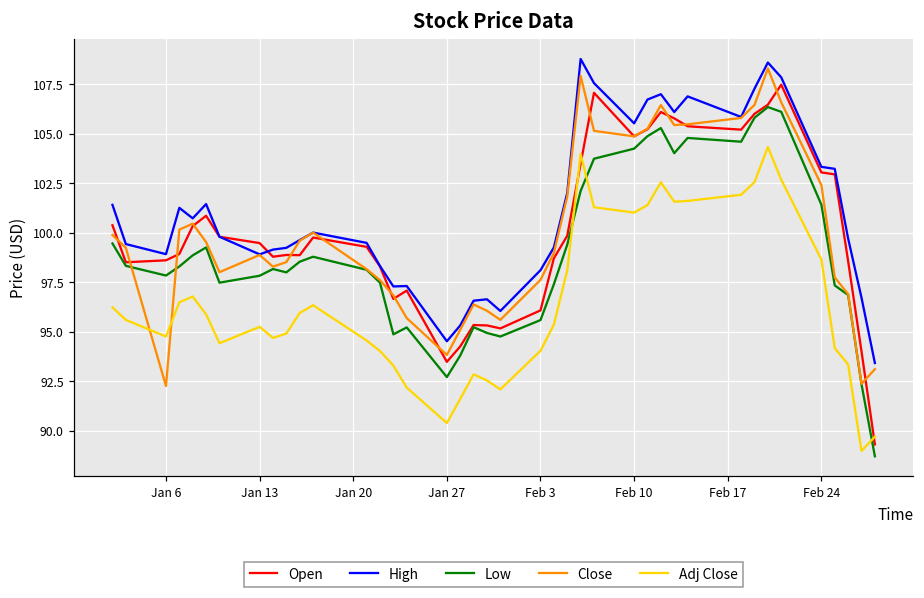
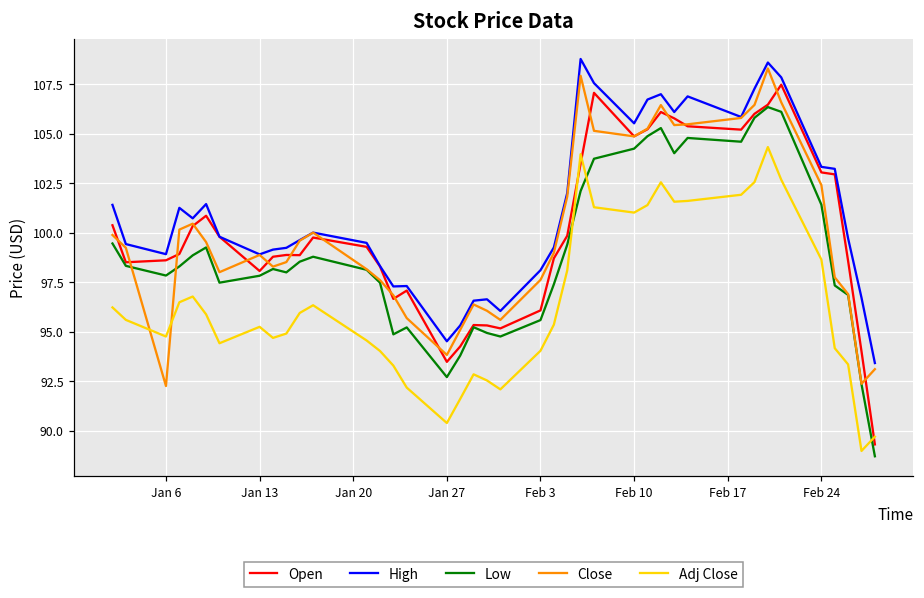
  {
    "Open": {
      "Jan 6": 98.6,
-     "Jan 13": 99.5,
+     "Jan 13": 98.1,
      "Jan 27": 93.5,
      "Feb 3": 96.1,
      "Feb 24": 103.0
    },
    "High": {
      "Jan 6": 98.9,
      "Jan 27": 94.5,
      "Feb 3": 98.1,
      "Feb 10": 105.5,
      "Feb 24": 103.3
    },
    "Low": {
      "Jan 6": 97.8,
      "Jan 13": 97.8,
      "Jan 27": 92.7,
      "Feb 3": 95.6,
      "Feb 10": 104.2,
      "Feb 24": 101.4
    },
    "Close": {
      "Jan 6": 92.3,
      "Jan 27": 93.8,
      "Feb 3": 97.6,
      "Feb 24": 102.4
    },
    "Adj Close": {
      "Jan 6": 94.8,
      "Jan 13": 95.2,
      "Jan 27": 90.4,
      "Feb 3": 94.0,
      "Feb 10": 101.0,
      "Feb 24": 98.6
    }
  }
